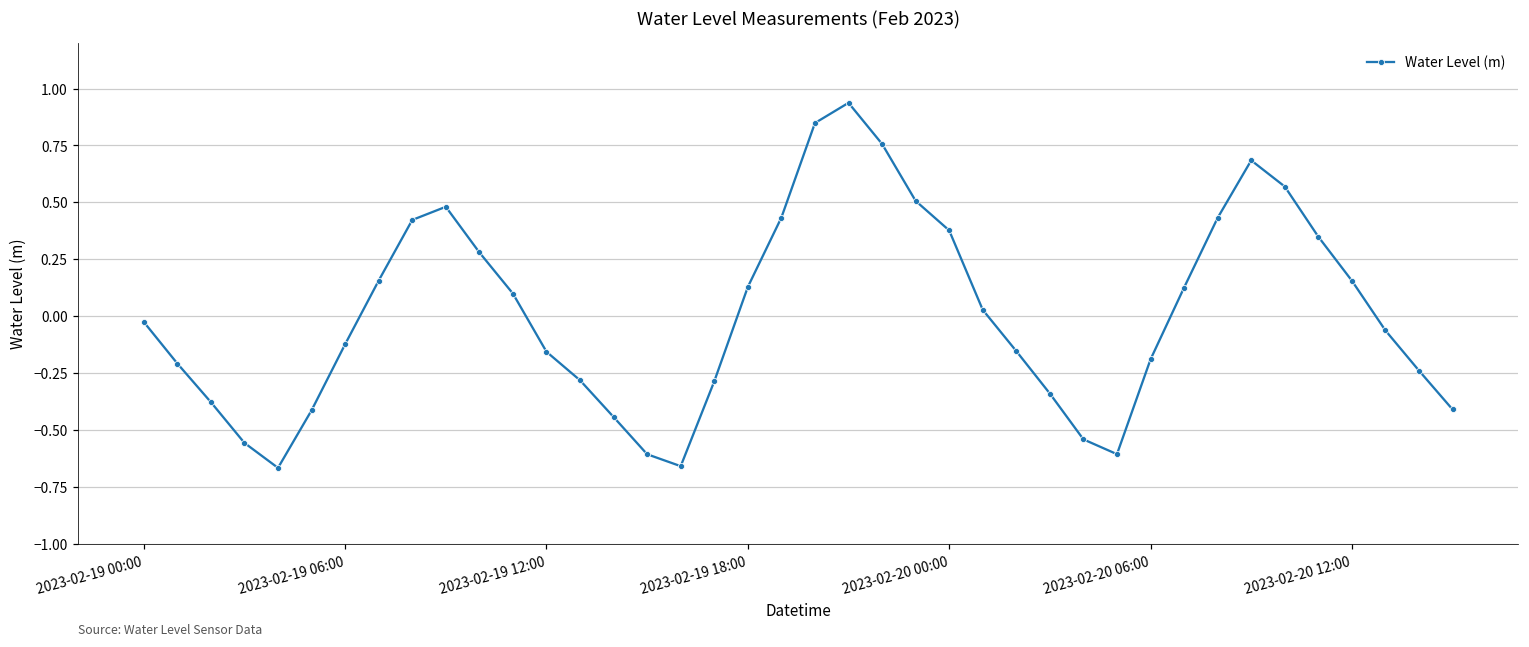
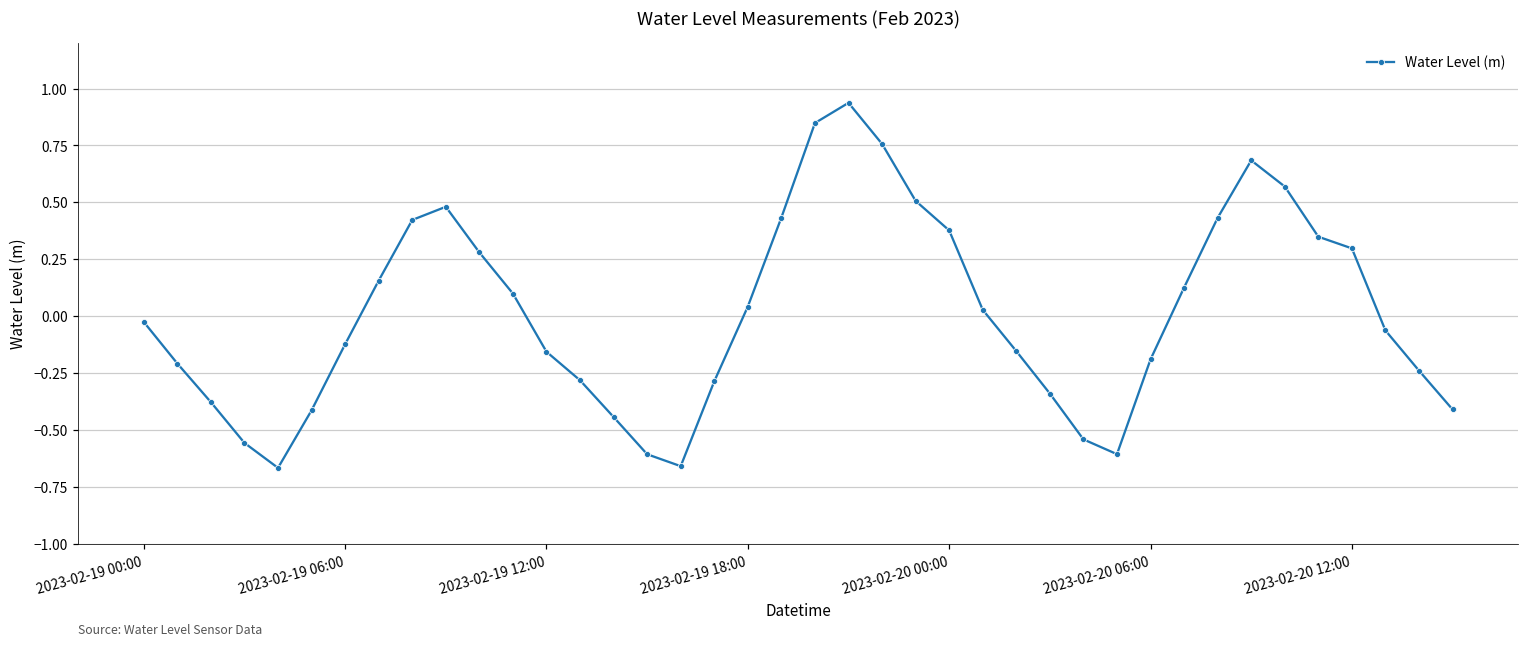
  {
    "2023-02-19 00:00": -0.03,
    "2023-02-19 06:00": -0.12,
    "2023-02-19 12:00": -0.16,
-   "2023-02-19 18:00": 0.13,
+   "2023-02-19 18:00": 0.04,
    "2023-02-20 00:00": 0.38,
    "2023-02-20 06:00": -0.19,
-   "2023-02-20 12:00": 0.16
+   "2023-02-20 12:00": 0.30
  }
